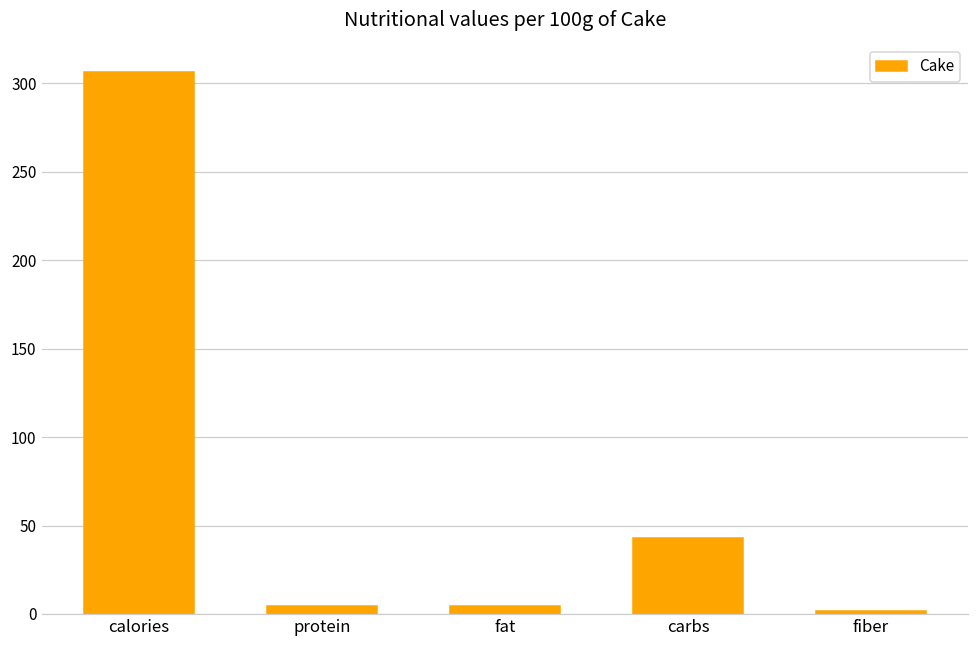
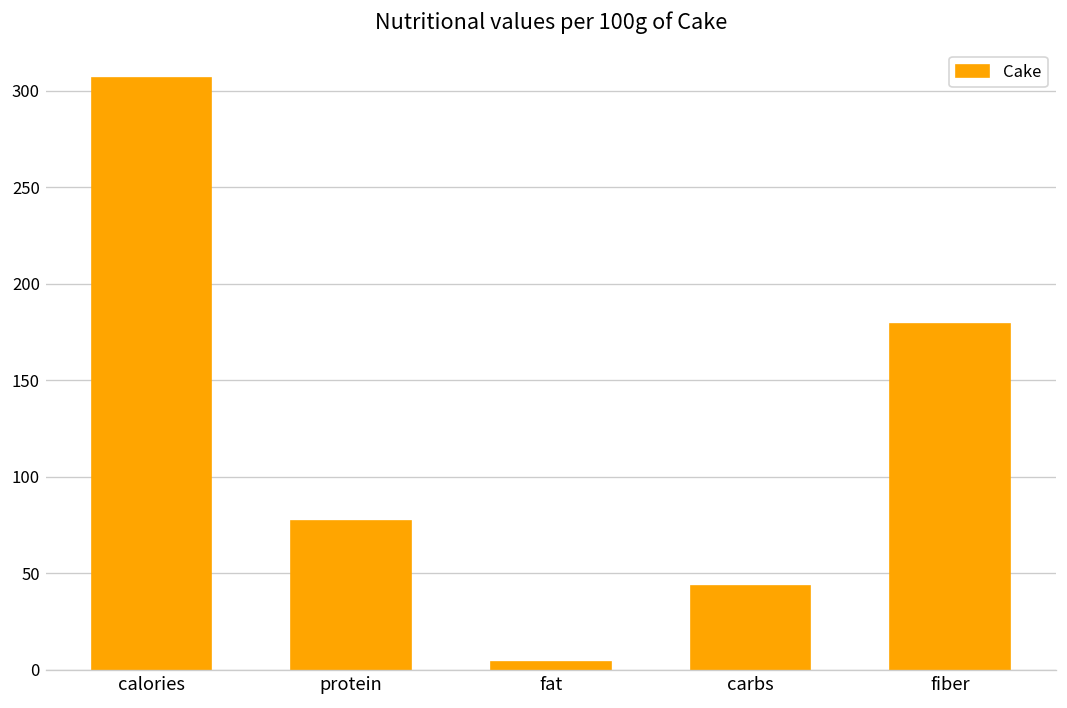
  {
    "calories": 306,
-   "protein": 4,
+   "protein": 77,
    "fat": 4,
    "carbs": 43,
-   "fiber": 1
+   "fiber": 179
  }
